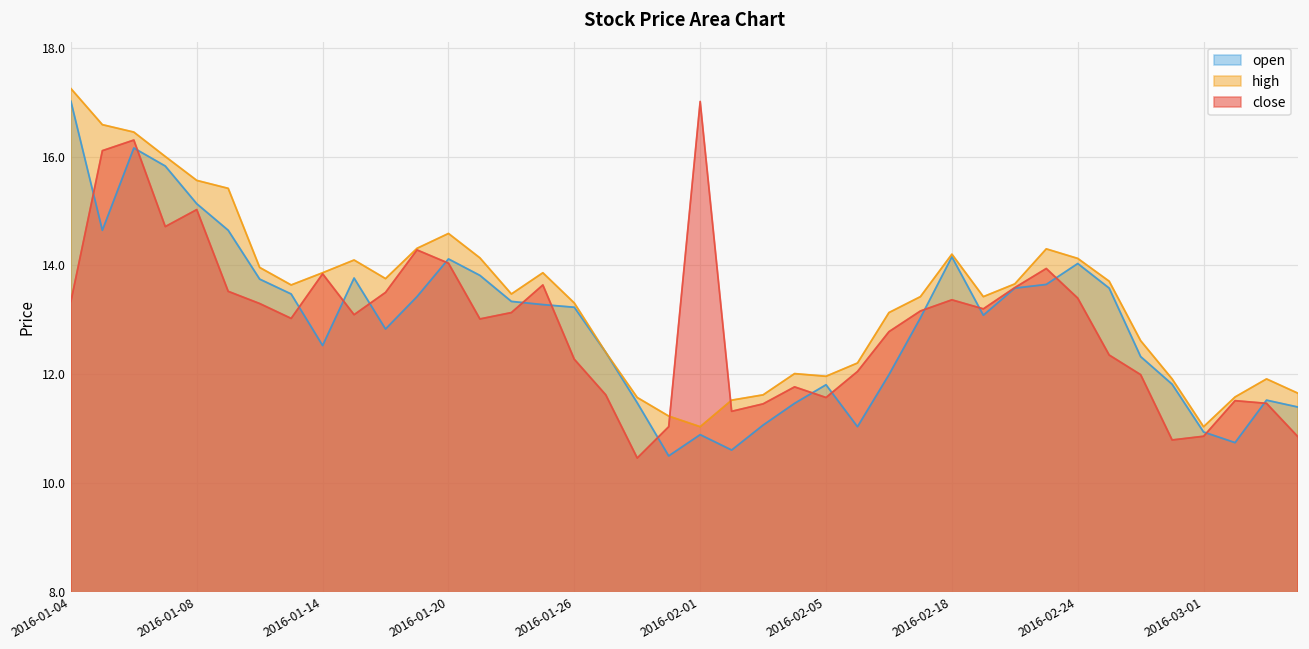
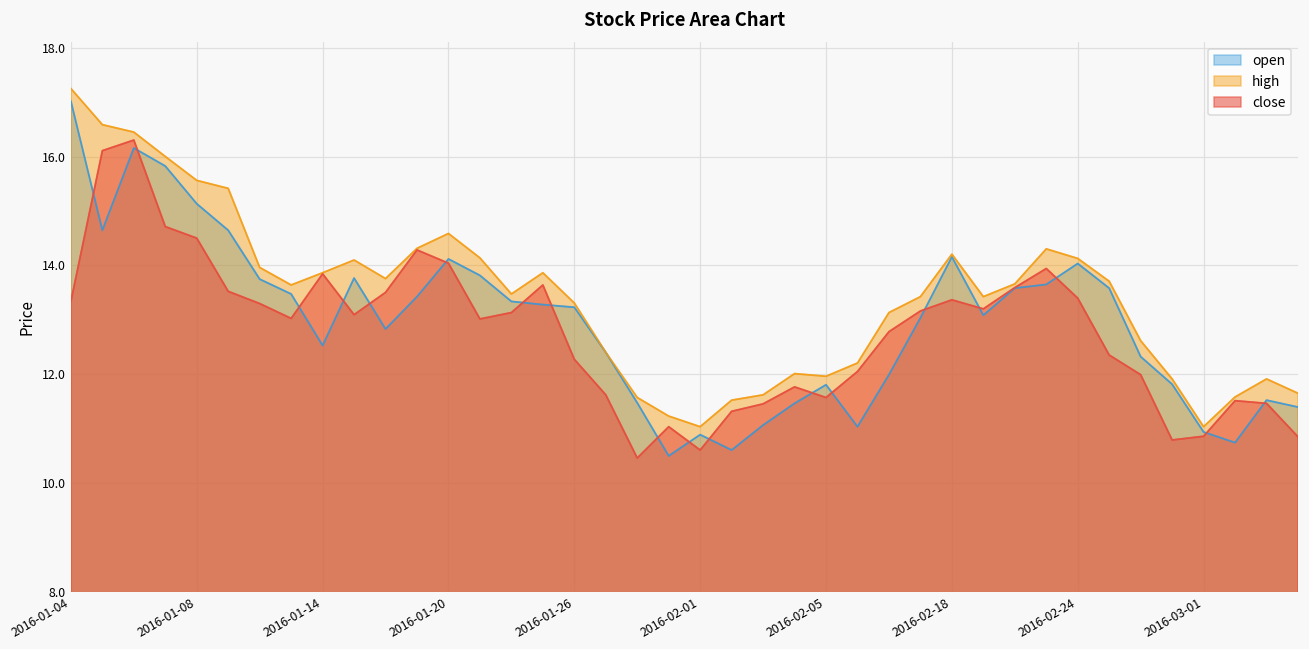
  {
    "open": {
      "2016-01-04": 17.0,
      "2016-01-08": 15.1,
      "2016-01-14": 12.5,
      "2016-01-20": 14.1,
      "2016-01-26": 13.2,
      "2016-02-01": 10.9,
      "2016-02-05": 11.8,
      "2016-02-24": 14.0,
      "2016-03-01": 10.9
    },
    "high": {
      "2016-01-04": 17.3,
      "2016-01-08": 15.6,
      "2016-01-20": 14.6,
      "2016-01-26": 13.3,
      "2016-02-01": 11.0,
      "2016-02-05": 12.0,
      "2016-02-24": 14.1,
      "2016-03-01": 11.0
    },
    "close": {
      "2016-01-04": 13.3,
-     "2016-01-08": 15.0,
+     "2016-01-08": 14.5,
      "2016-01-20": 14.0,
      "2016-01-26": 12.3,
-     "2016-02-01": 17.0,
+     "2016-02-01": 10.6,
      "2016-02-05": 11.6,
      "2016-02-18": 13.4,
      "2016-02-24": 13.4,
      "2016-03-01": 10.9
    }
  }
